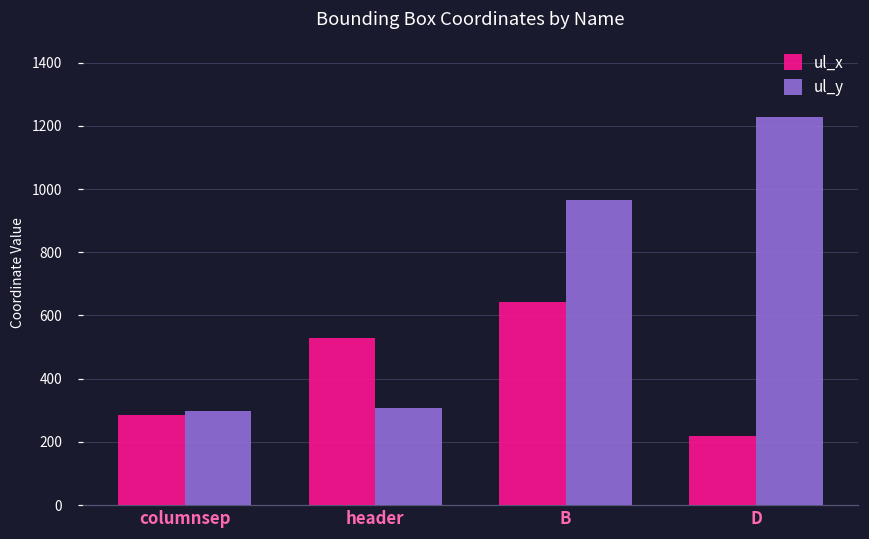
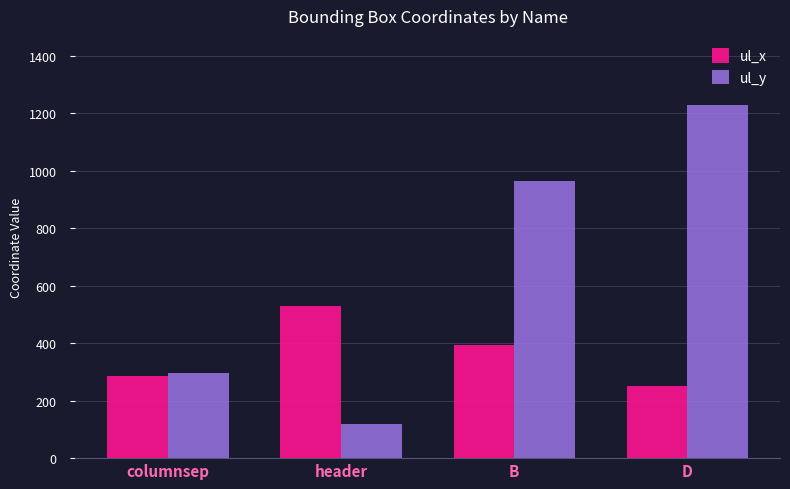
  {
    "ul_x": {
      "columnsep": 290,
      "header": 530,
-     "B": 640,
-     "D": 220
+     "B": 390,
+     "D": 250
    },
    "ul_y": {
      "columnsep": 300,
-     "header": 310,
+     "header": 120,
      "B": 970,
      "D": 1230
    }
  }
